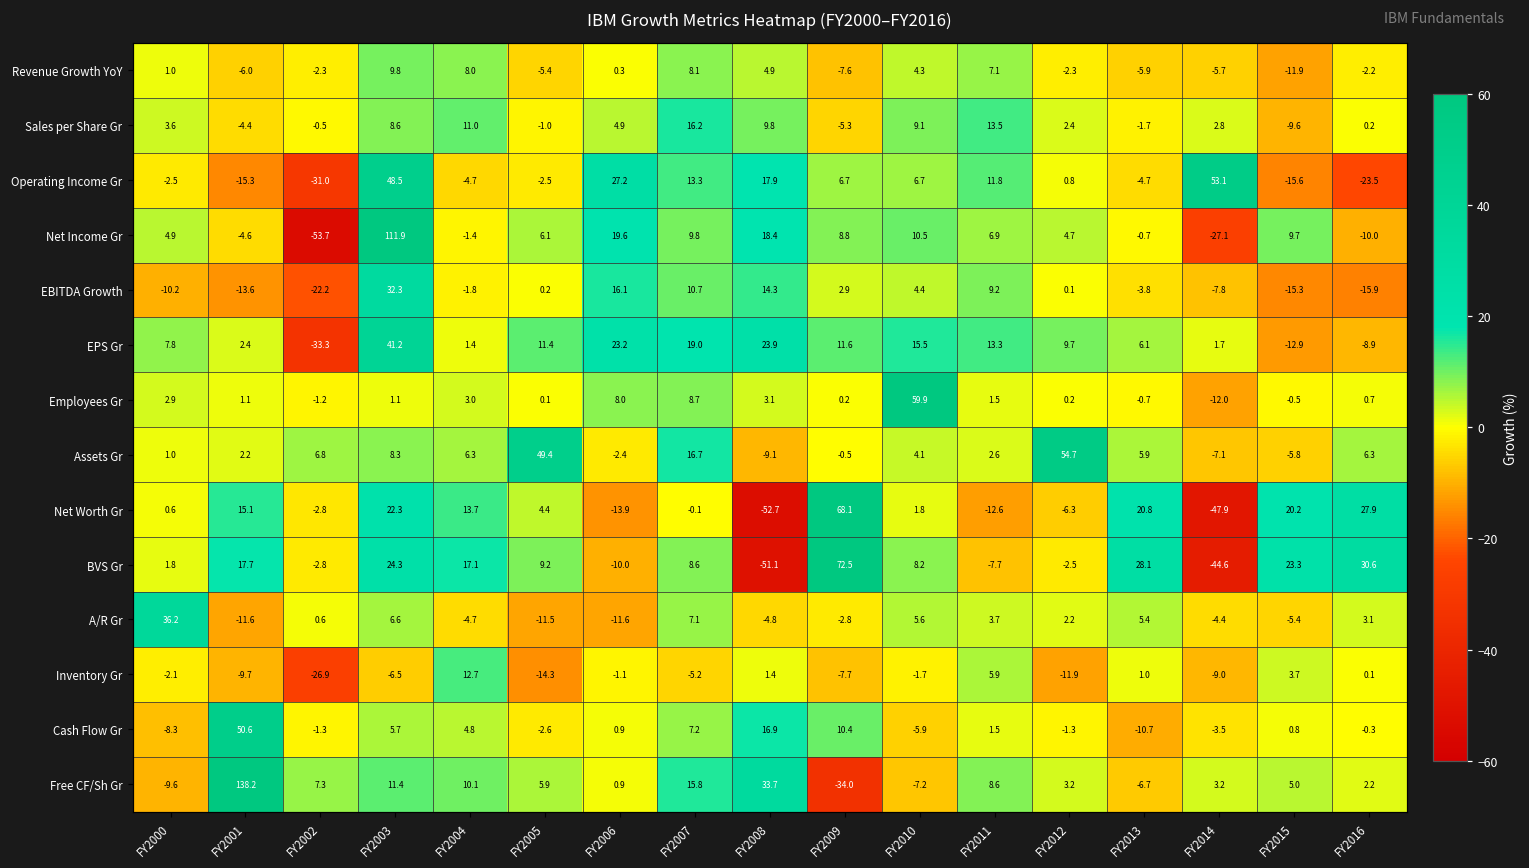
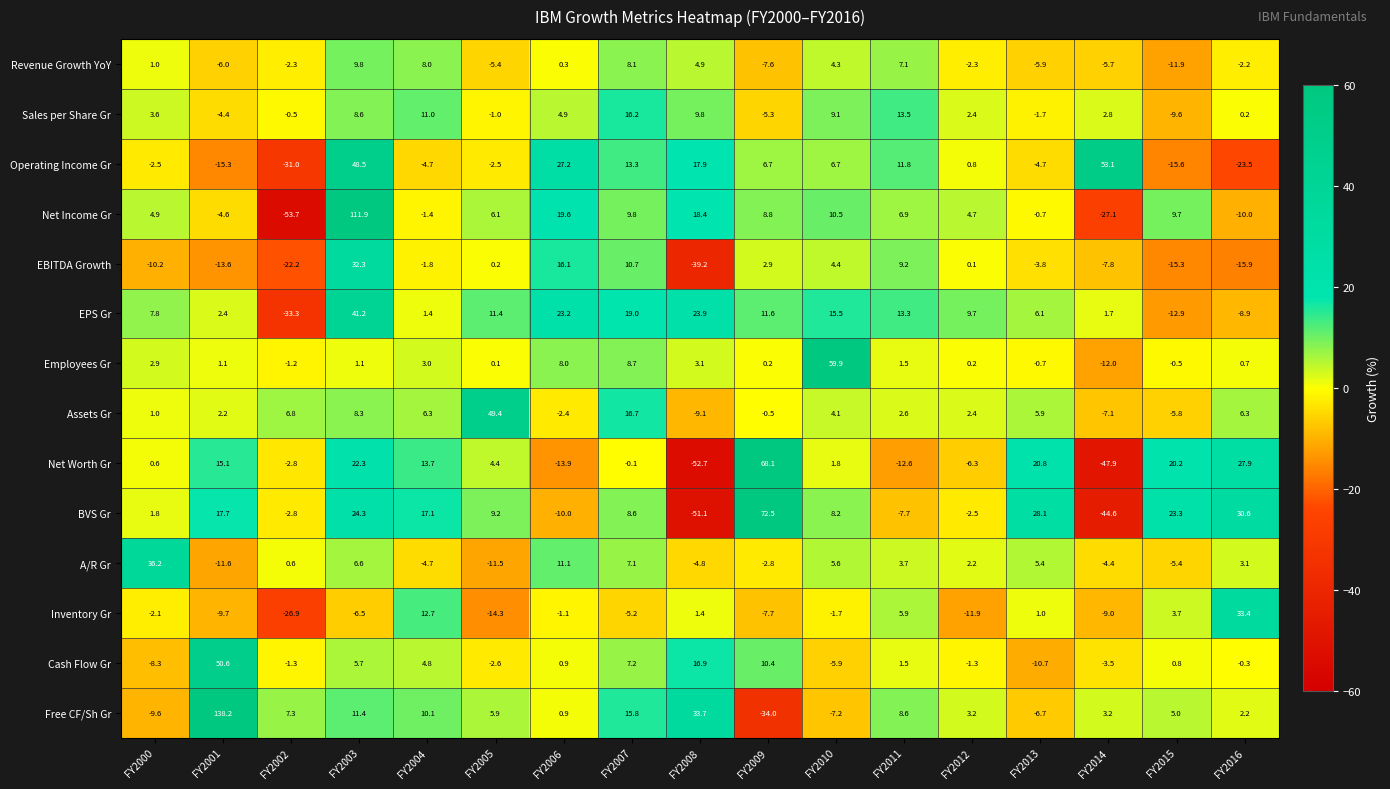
  {
    "EBITDA Growth": {
      "FY2000": -10.2,
      "FY2001": -13.6,
      "FY2002": -22.2,
      "FY2003": 32.3,
      "FY2004": -1.8,
      "FY2005": 0.2,
      "FY2006": 16.1,
      "FY2007": 10.7,
-     "FY2008": 14.3,
+     "FY2008": -39.2,
      "FY2009": 2.9,
      "FY2010": 4.4,
      "FY2011": 9.2,
      "FY2012": 0.1,
      "FY2013": -3.8,
      "FY2014": -7.8,
      "FY2015": -15.3,
      "FY2016": -15.9
    },
    "Assets Gr": {
      "FY2000": 1.0,
      "FY2001": 2.2,
      "FY2002": 6.8,
      "FY2003": 8.3,
      "FY2004": 6.3,
      "FY2005": 49.4,
      "FY2006": -2.4,
      "FY2007": 16.7,
      "FY2008": -9.1,
      "FY2009": -0.5,
      "FY2010": 4.1,
      "FY2011": 2.6,
-     "FY2012": 54.7,
+     "FY2012": 2.4,
      "FY2013": 5.9,
      "FY2014": -7.1,
      "FY2015": -5.8,
      "FY2016": 6.3
    },
    "A/R Gr": {
      "FY2000": 36.2,
      "FY2001": -11.6,
      "FY2002": 0.6,
      "FY2003": 6.6,
      "FY2004": -4.7,
      "FY2005": -11.5,
-     "FY2006": -11.6,
+     "FY2006": 11.1,
      "FY2007": 7.1,
      "FY2008": -4.8,
      "FY2009": -2.8,
      "FY2010": 5.6,
      "FY2011": 3.7,
      "FY2012": 2.2,
      "FY2013": 5.4,
      "FY2014": -4.4,
      "FY2015": -5.4,
      "FY2016": 3.1
    },
    "Inventory Gr": {
      "FY2000": -2.1,
      "FY2001": -9.7,
      "FY2002": -26.9,
      "FY2003": -6.5,
      "FY2004": 12.7,
      "FY2005": -14.3,
      "FY2006": -1.1,
      "FY2007": -5.2,
      "FY2008": 1.4,
      "FY2009": -7.7,
      "FY2010": -1.7,
      "FY2011": 5.9,
      "FY2012": -11.9,
      "FY2013": 1.0,
      "FY2014": -9.0,
      "FY2015": 3.7,
-     "FY2016": 0.1
+     "FY2016": 33.4
    }
  }
